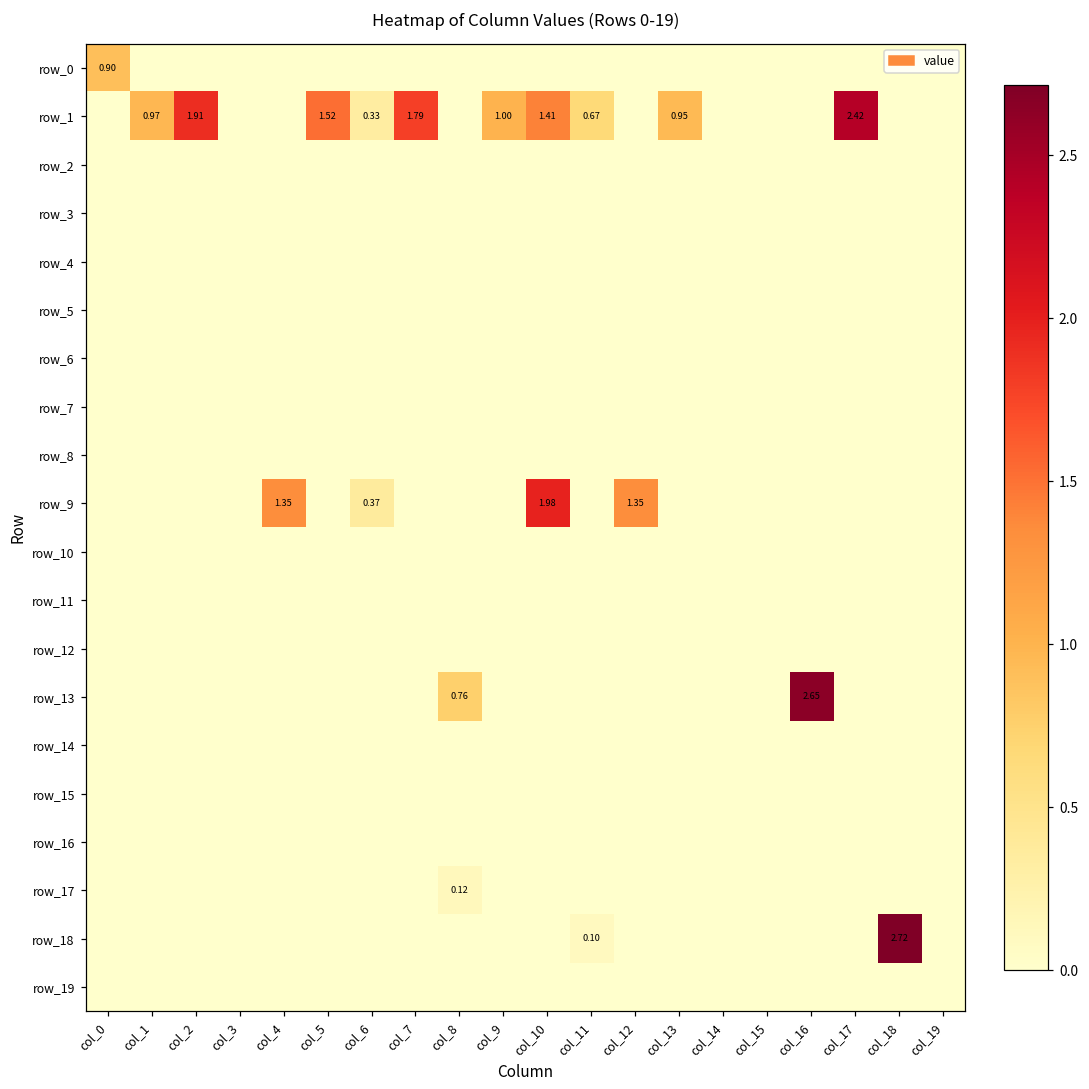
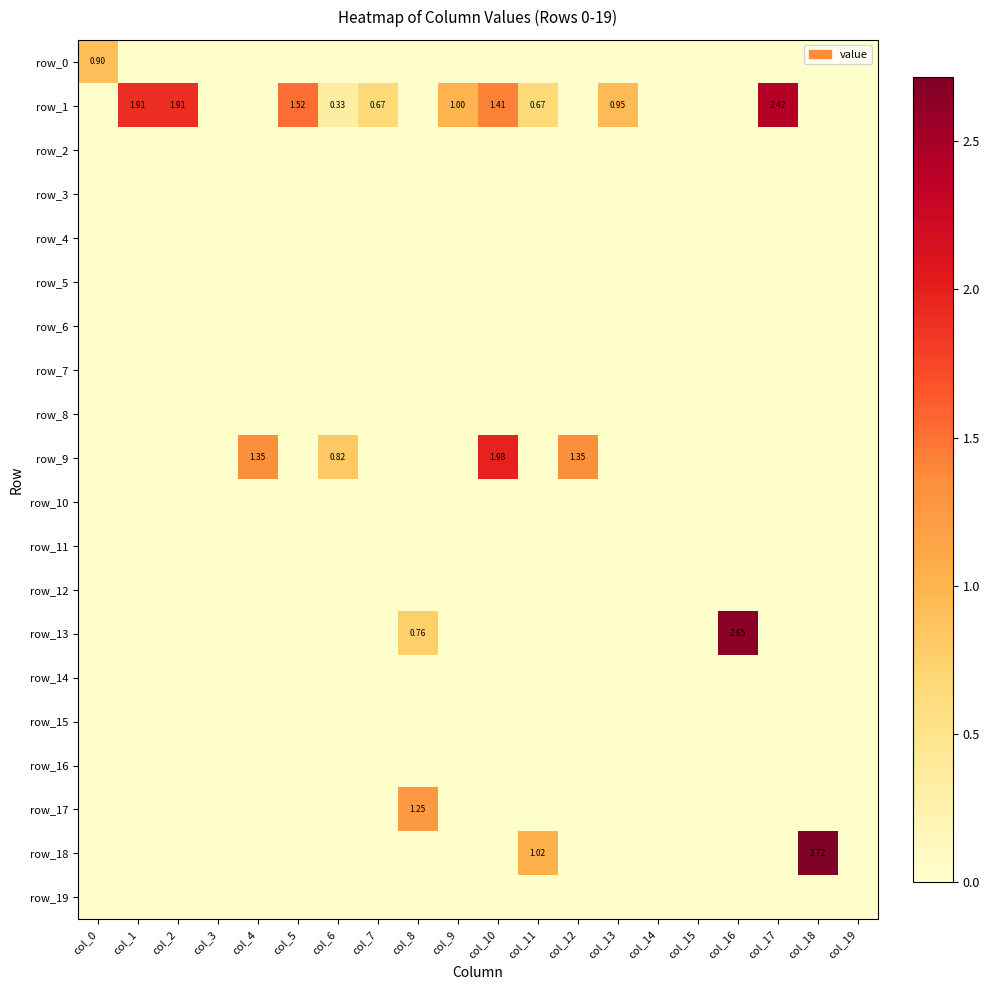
  {
    "row_0": {
      "col_0": 0.90
    },
    "row_1": {
-     "col_1": 0.97,
+     "col_1": 1.91,
      "col_2": 1.91,
      "col_5": 1.52,
      "col_6": 0.33,
-     "col_7": 1.79,
+     "col_7": 0.67,
      "col_9": 1.00,
      "col_10": 1.41,
      "col_11": 0.67,
      "col_13": 0.95,
      "col_17": 2.42
    },
    "row_9": {
      "col_4": 1.35,
-     "col_6": 0.37,
+     "col_6": 0.82,
      "col_10": 1.98,
      "col_12": 1.35
    },
    "row_13": {
      "col_8": 0.76,
      "col_16": 2.65
    },
    "row_17": {
-     "col_8": 0.12
+     "col_8": 1.25
    },
    "row_18": {
-     "col_11": 0.10,
+     "col_11": 1.02,
      "col_18": 2.72
    }
  }
